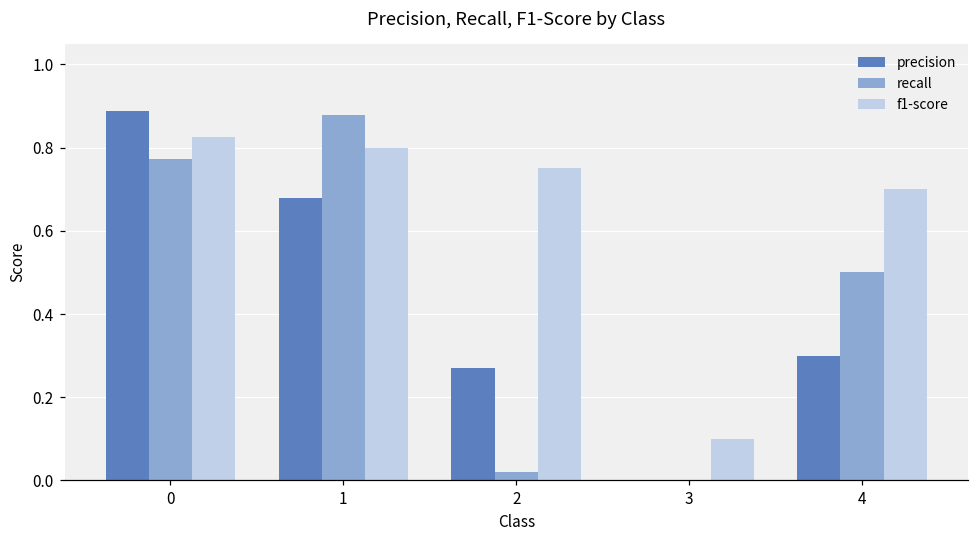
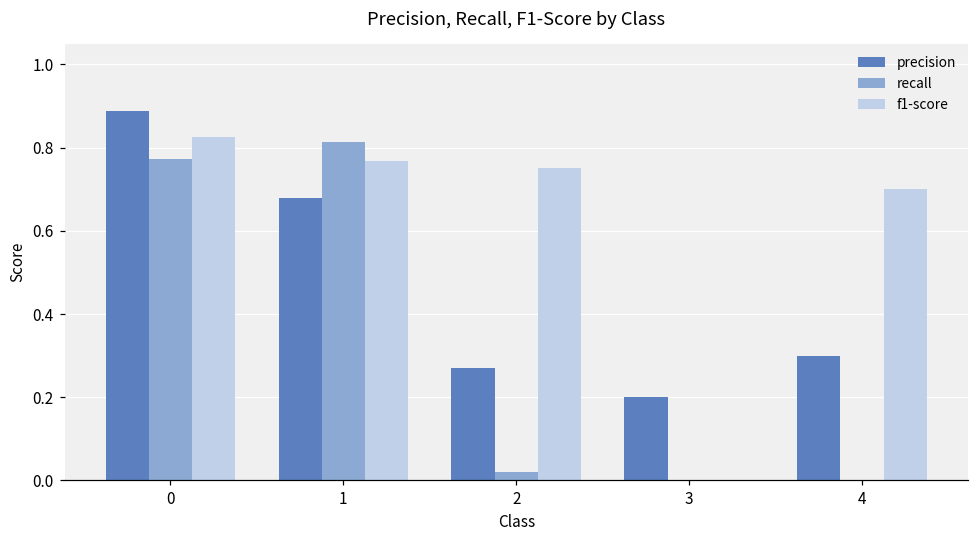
  {
    "precision": {
      "0": 0.89,
      "1": 0.68,
      "2": 0.27,
-     "3": 0.0,
+     "3": 0.2,
      "4": 0.3
    },
    "recall": {
      "0": 0.77,
-     "1": 0.88,
+     "1": 0.81,
      "2": 0.02,
      "3": 0.00,
-     "4": 0.5
+     "4": 0.0
    },
    "f1-score": {
      "0": 0.83,
-     "1": 0.80,
+     "1": 0.77,
      "2": 0.75,
-     "3": 0.1,
+     "3": 0.0,
      "4": 0.70
    }
  }
